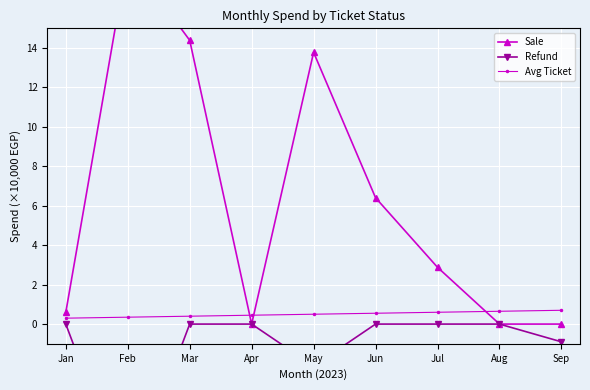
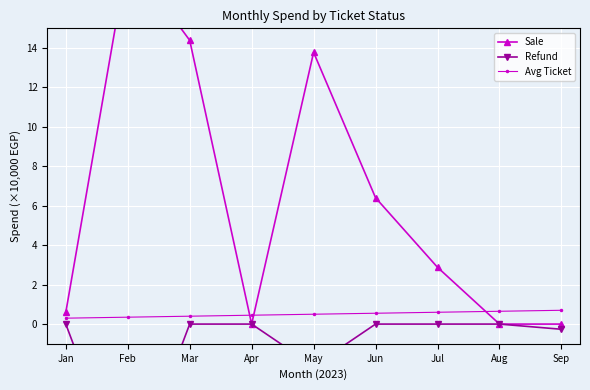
  {
    "Refund": {
      "Jan": 0.0,
      "Mar": 0.0,
      "Jun": 0.0,
      "Jul": 0.0,
-     "Sep": -0.9
+     "Sep": -0.3
    }
  }
